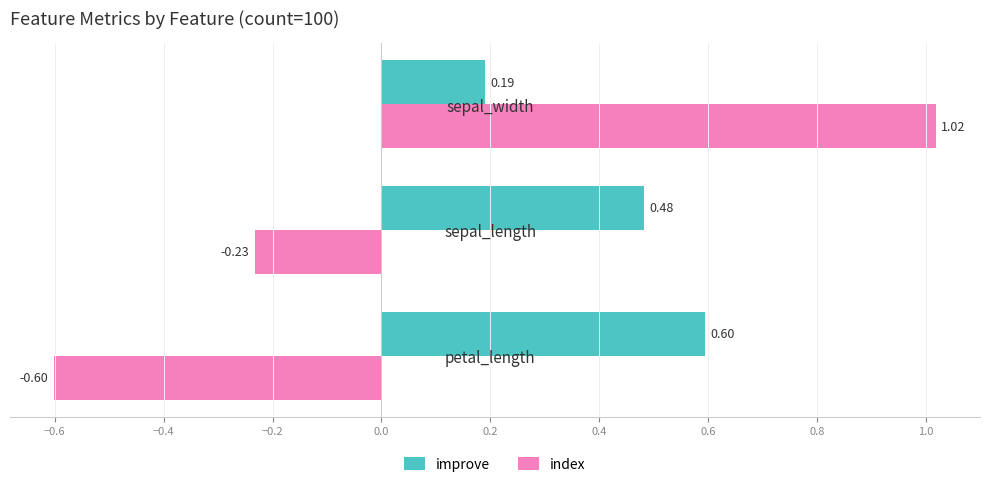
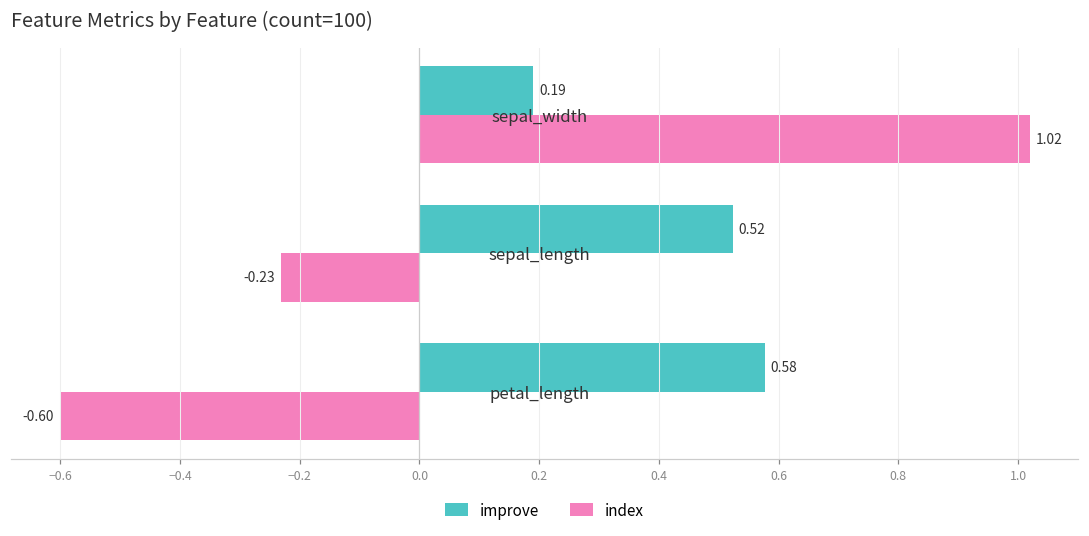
  {
    "improve": {
      "sepal_width": 0.19,
-     "sepal_length": 0.48,
-     "petal_length": 0.60
+     "sepal_length": 0.52,
+     "petal_length": 0.58
    },
    "index": {
      "sepal_width": 1.02,
      "sepal_length": -0.23,
      "petal_length": -0.60
    }
  }
